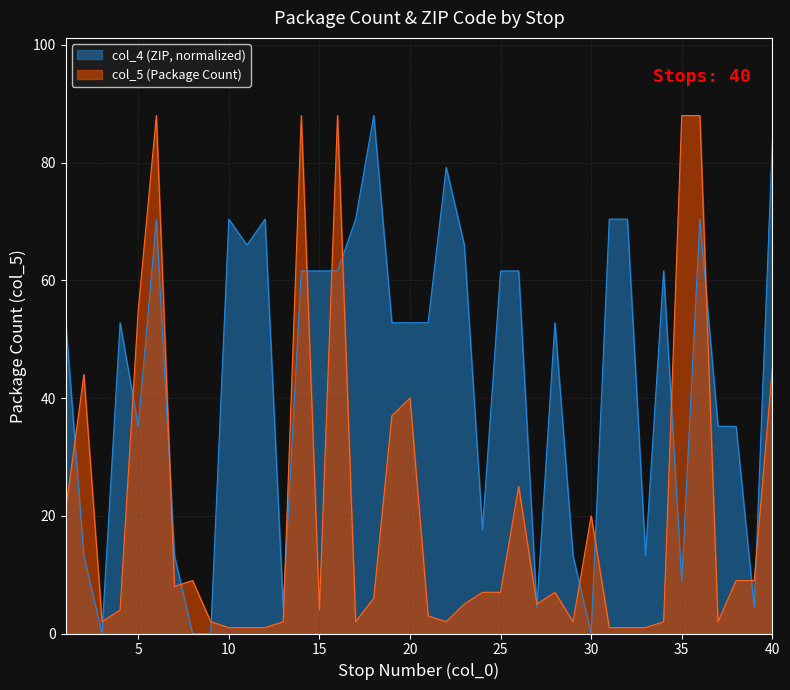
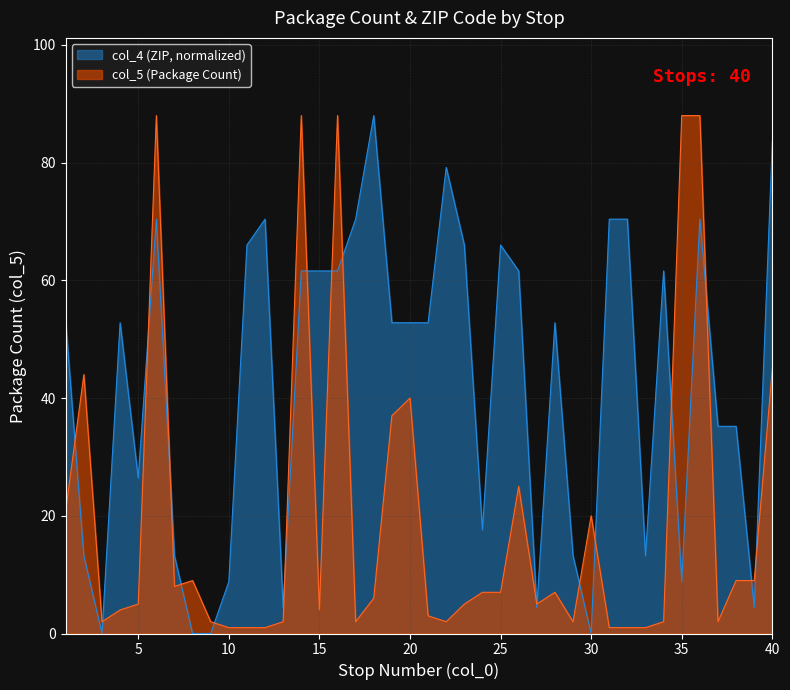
  {
    "col_4 (ZIP, normalized)": {
-     "5": 35,
-     "10": 70,
+     "5": 26,
+     "10": 9,
      "15": 62,
      "20": 53,
-     "25": 62,
+     "25": 66,
      "30": 0,
      "35": 9,
      "40": 84
    },
    "col_5 (Package Count)": {
-     "5": 55,
+     "5": 5,
      "10": 1,
      "15": 4,
      "20": 40,
      "25": 7,
      "30": 20,
      "35": 88,
      "40": 45
    }
  }
